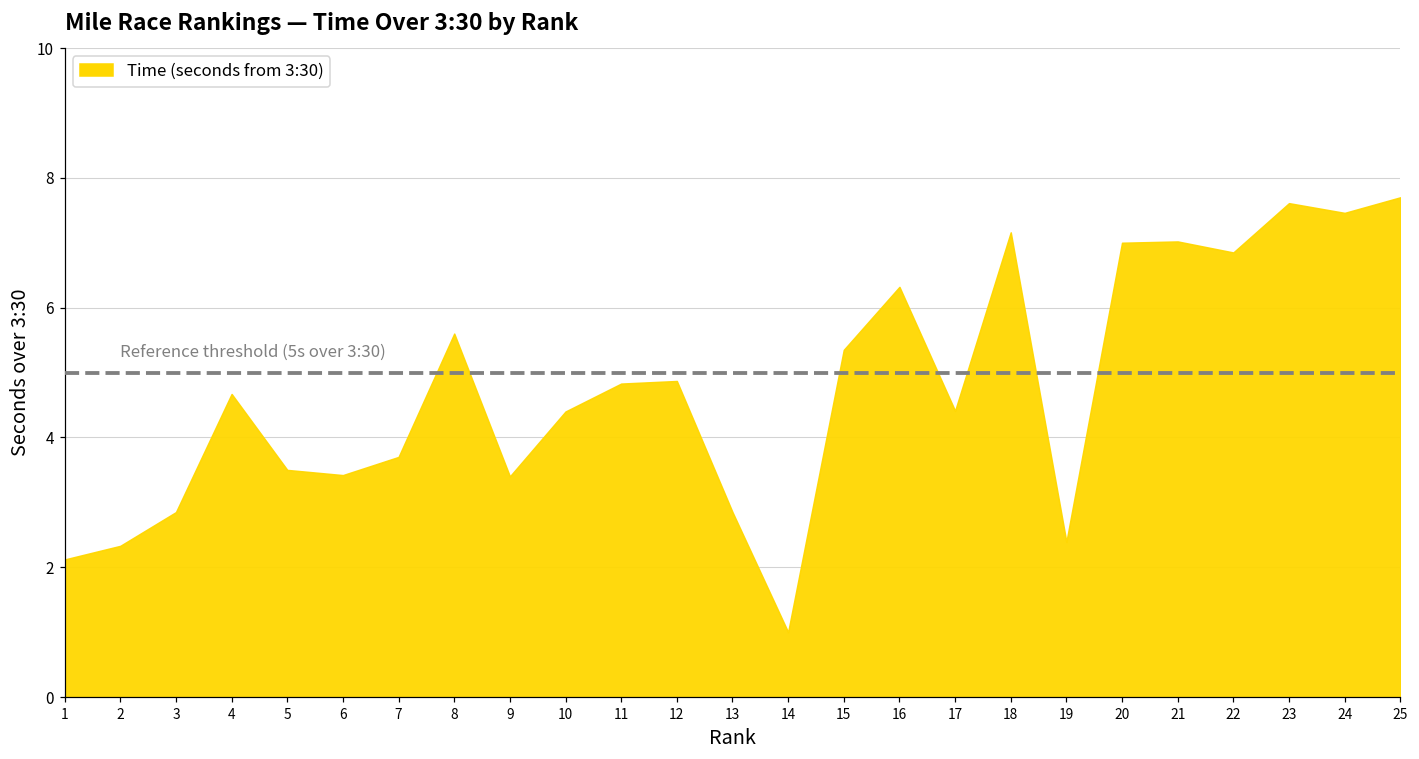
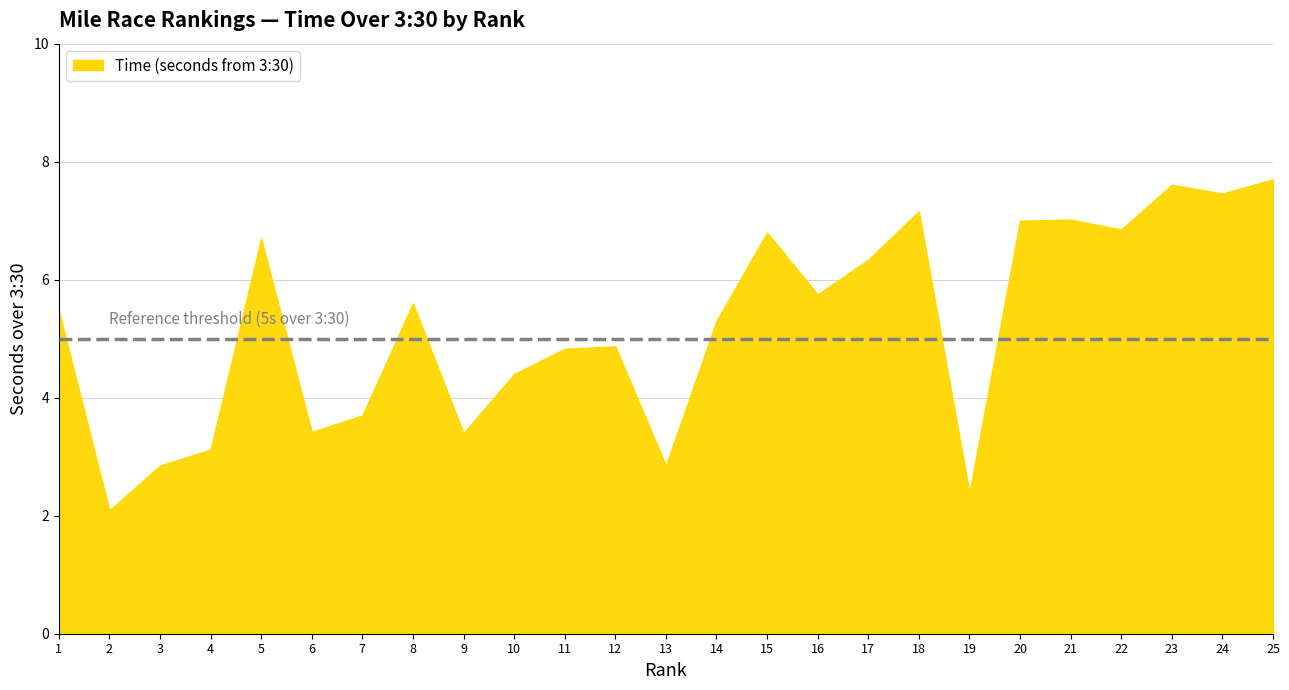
  {
-   "1": 2.1,
-   "2": 2.3,
+   "1": 5.5,
+   "2": 2.1,
    "3": 2.9,
-   "4": 4.7,
-   "5": 3.5,
+   "4": 3.1,
+   "5": 6.7,
    "6": 3.4,
    "7": 3.7,
    "8": 5.6,
    "9": 3.4,
    "10": 4.4,
    "11": 4.8,
    "12": 4.9,
    "13": 2.9,
-   "14": 1.0,
-   "15": 5.4,
-   "16": 6.3,
-   "17": 4.4,
+   "14": 5.3,
+   "15": 6.8,
+   "16": 5.8,
+   "17": 6.3,
    "18": 7.2,
    "19": 2.4,
    "20": 7.0,
    "21": 7.0,
    "22": 6.9,
    "23": 7.6,
    "24": 7.5,
    "25": 7.7
  }
